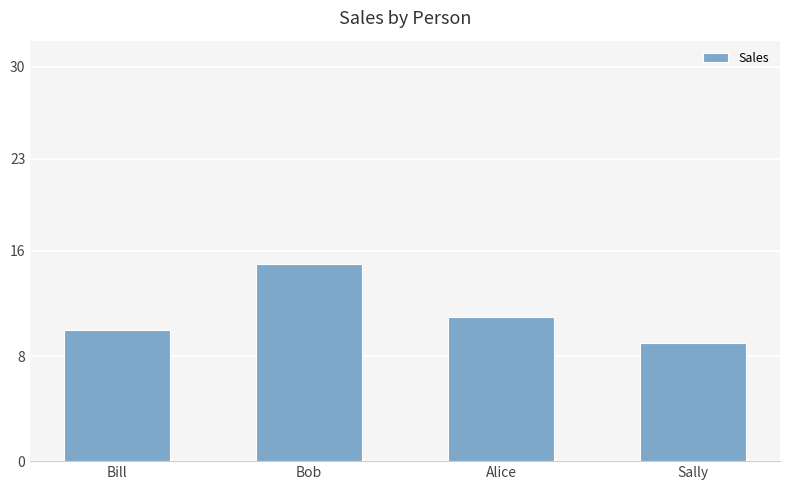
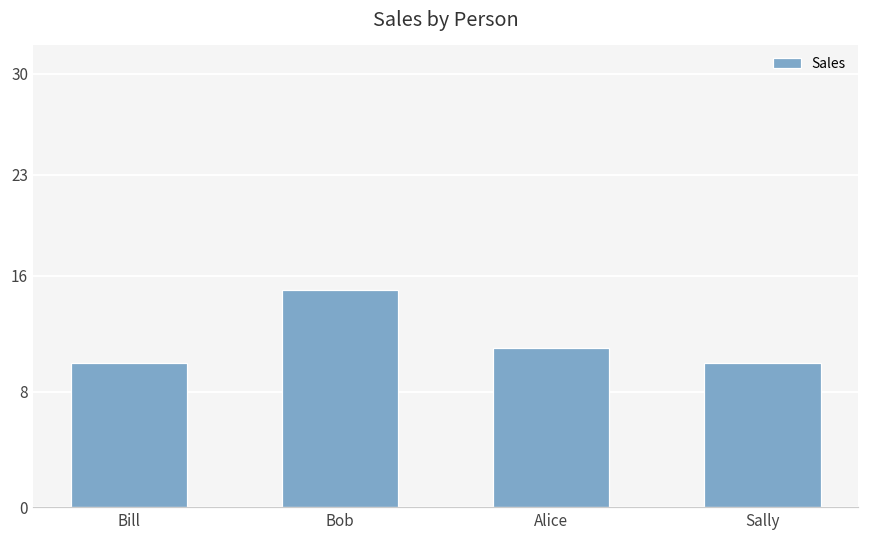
  {
    "Bill": 10,
    "Bob": 15,
    "Alice": 11,
-   "Sally": 9
+   "Sally": 10
  }
